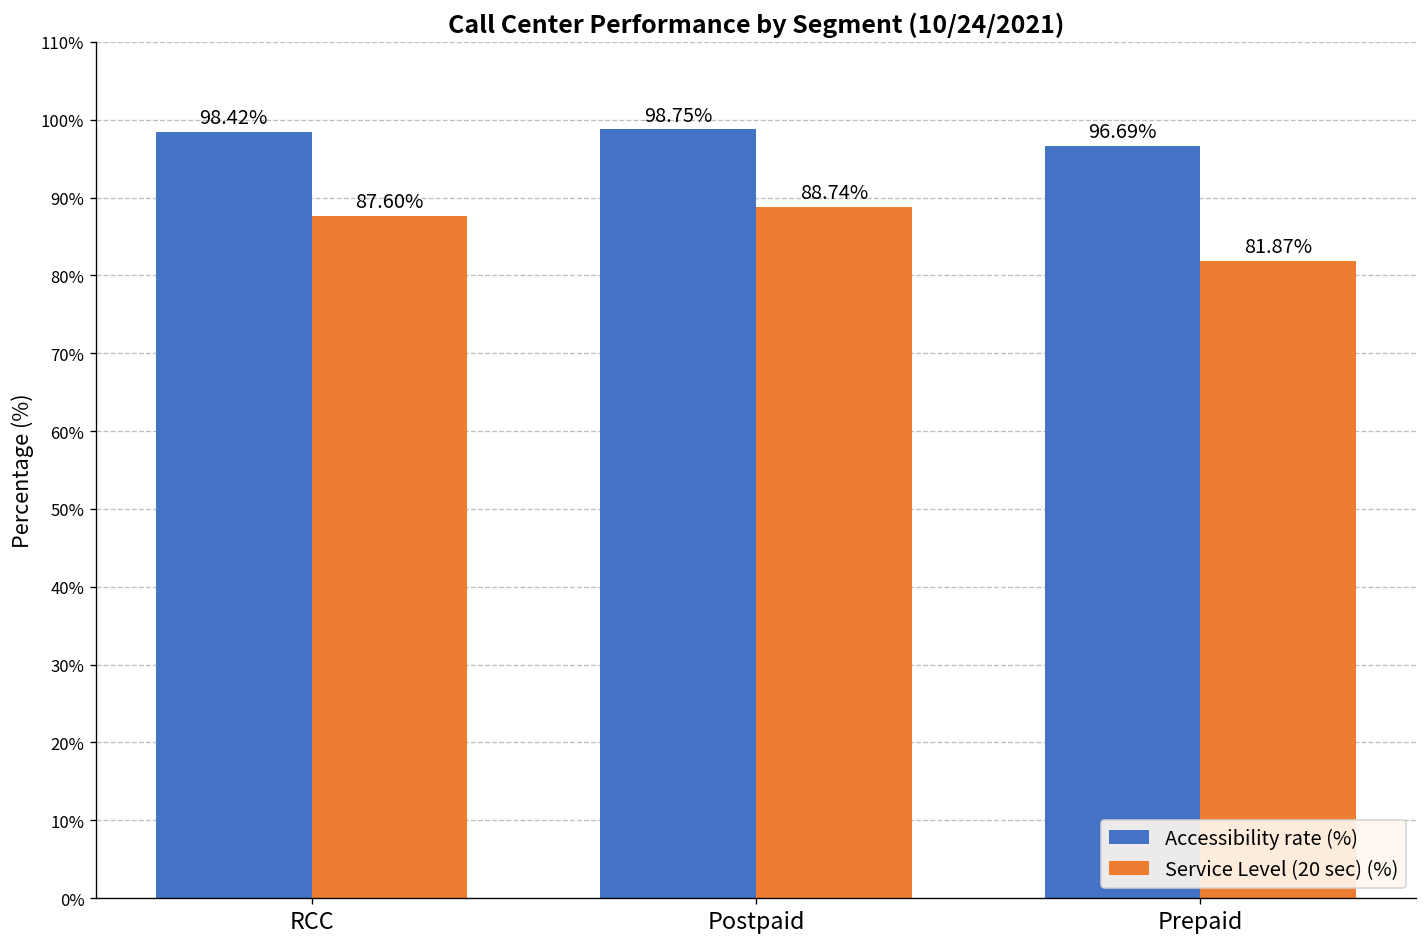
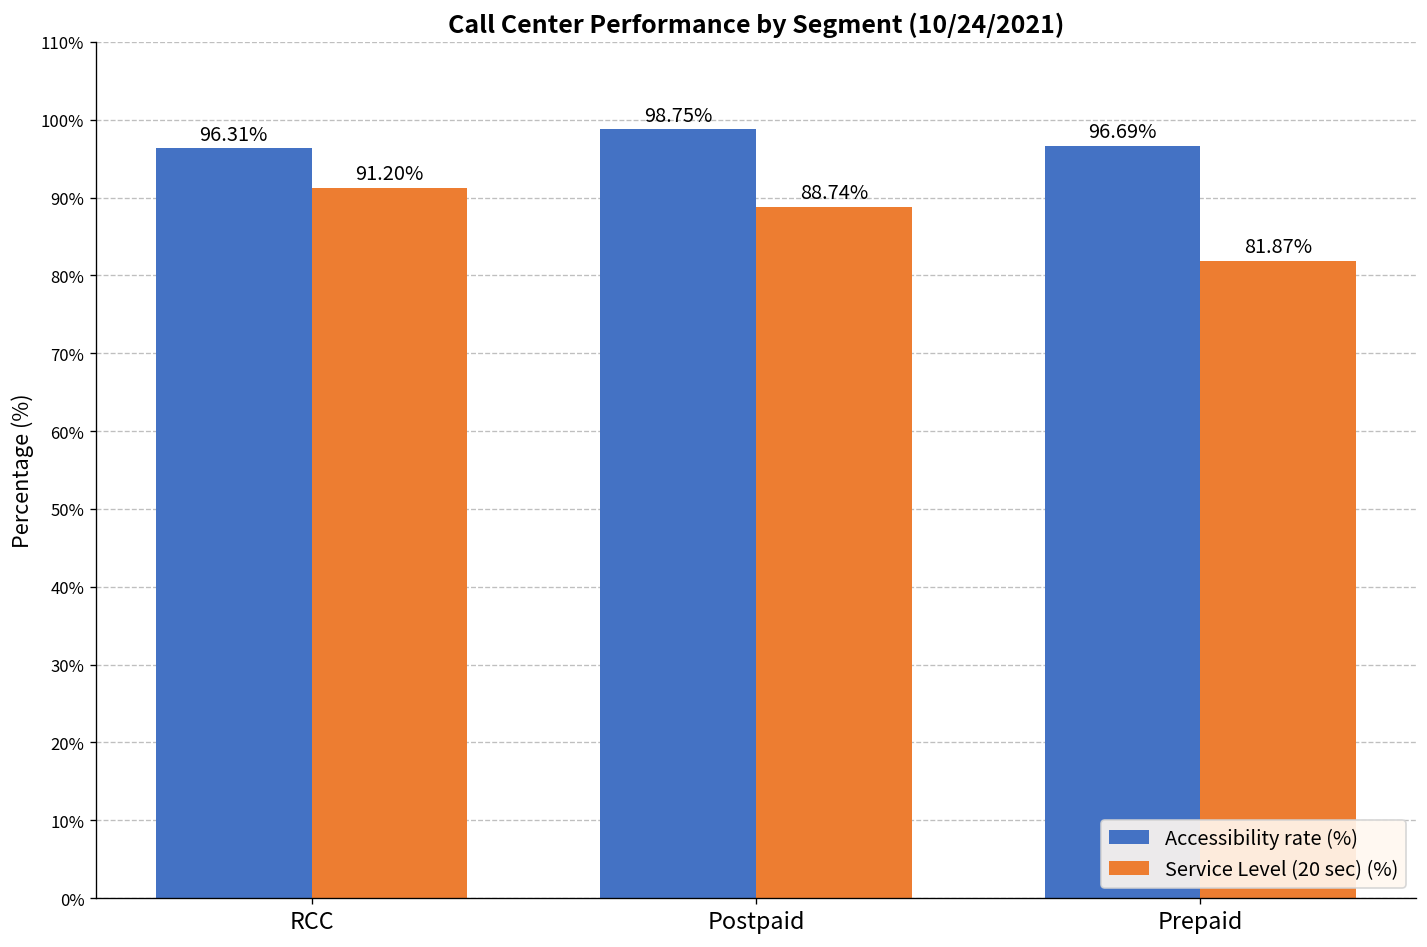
  {
    "Accessibility rate (%)": {
-     "RCC": "98.42%",
+     "RCC": "96.31%",
      "Postpaid": "98.75%",
      "Prepaid": "96.69%"
    },
    "Service Level (20 sec) (%)": {
-     "RCC": "87.60%",
+     "RCC": "91.20%",
      "Postpaid": "88.74%",
      "Prepaid": "81.87%"
    }
  }
